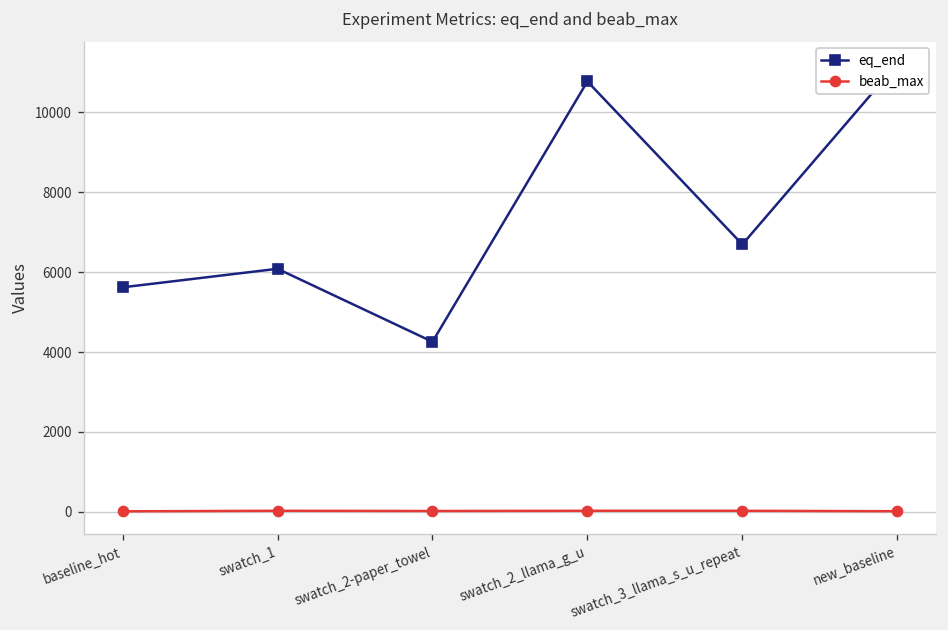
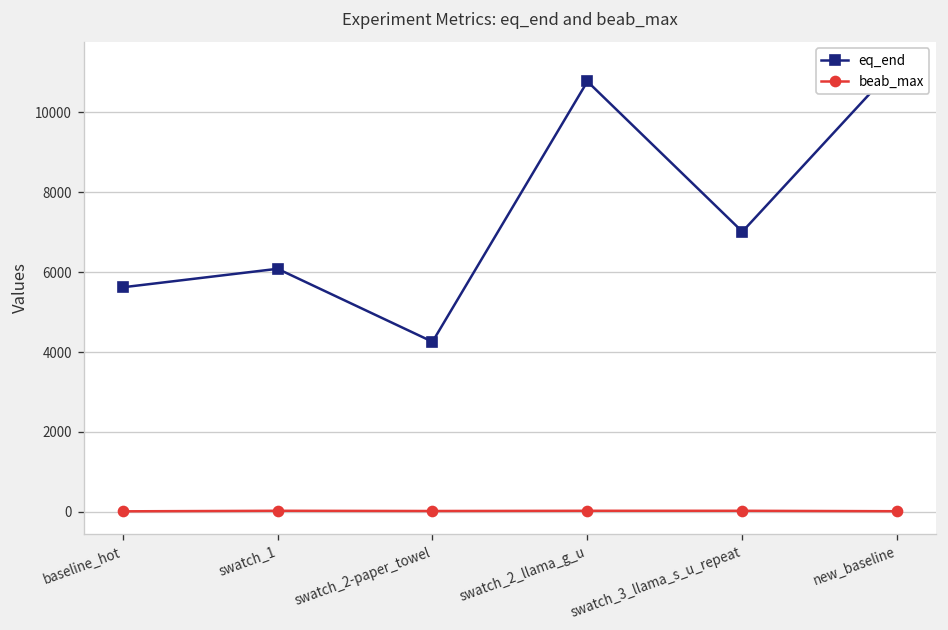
  {
    "eq_end": {
      "baseline_hot": 5600,
      "swatch_1": 6100,
      "swatch_2-paper_towel": 4200,
      "swatch_2_llama_g_u": 10800,
-     "swatch_3_llama_s_u_repeat": 6700
+     "swatch_3_llama_s_u_repeat": 7000
    },
    "beab_max": {
      "baseline_hot": 0,
      "swatch_1": 0,
      "swatch_2-paper_towel": 0,
      "swatch_2_llama_g_u": 0,
      "swatch_3_llama_s_u_repeat": 0,
      "new_baseline": 0
    }
  }
